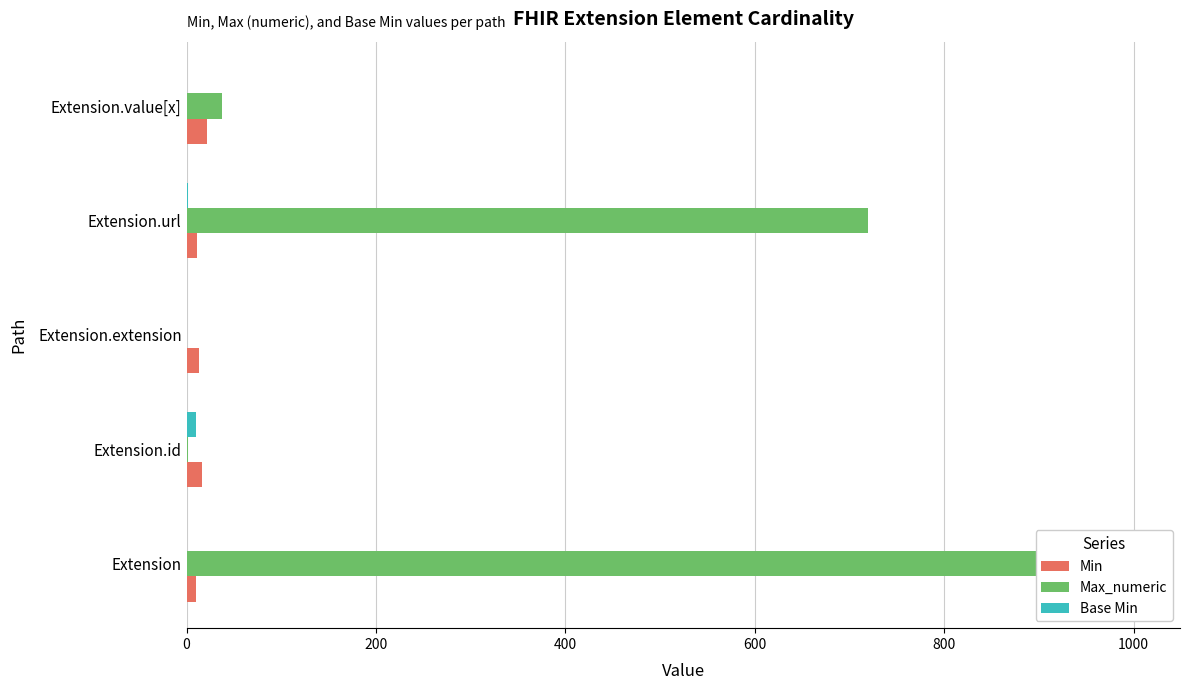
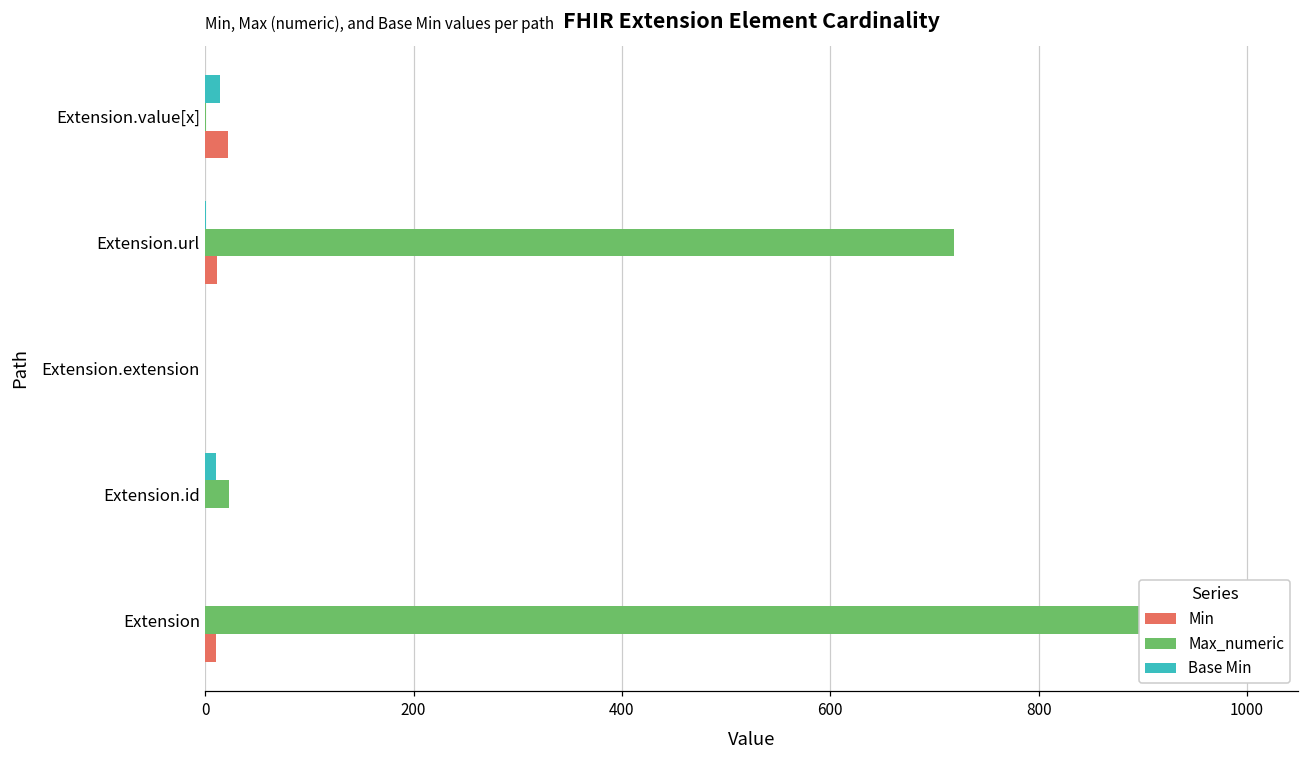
  {
    "Min": {
      "Extension.value[x]": 20,
      "Extension.url": 10,
-     "Extension.extension": 10,
-     "Extension.id": 20,
+     "Extension.extension": 0,
+     "Extension.id": 0,
      "Extension": 10
    },
    "Max_numeric": {
-     "Extension.value[x]": 40,
+     "Extension.value[x]": 0,
      "Extension.url": 720,
      "Extension.extension": 0,
-     "Extension.id": 0
+     "Extension.id": 20
    },
    "Base Min": {
-     "Extension.value[x]": 0,
+     "Extension.value[x]": 10,
      "Extension.extension": 0,
      "Extension.id": 10,
      "Extension": 0
    }
  }
